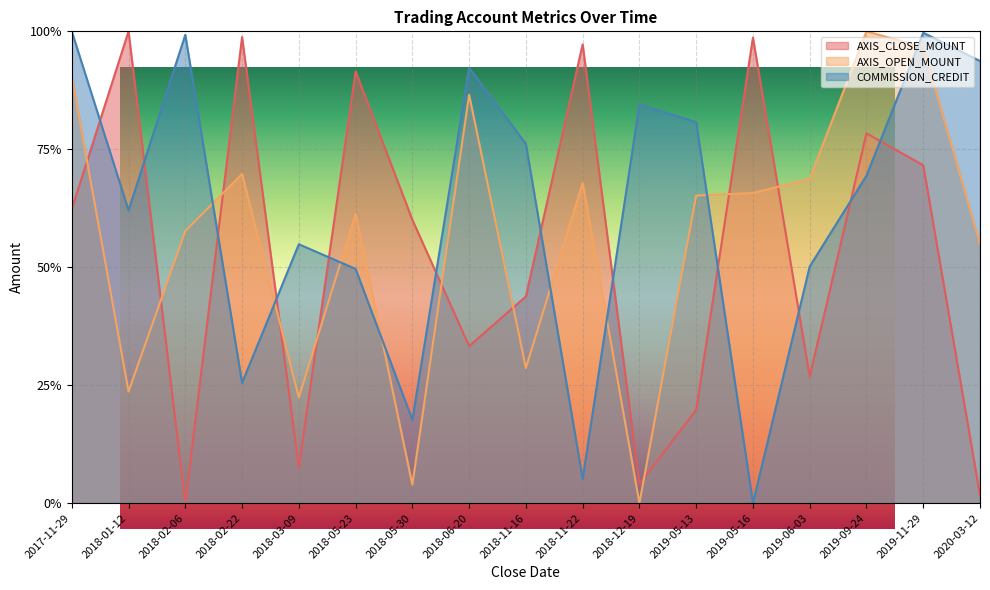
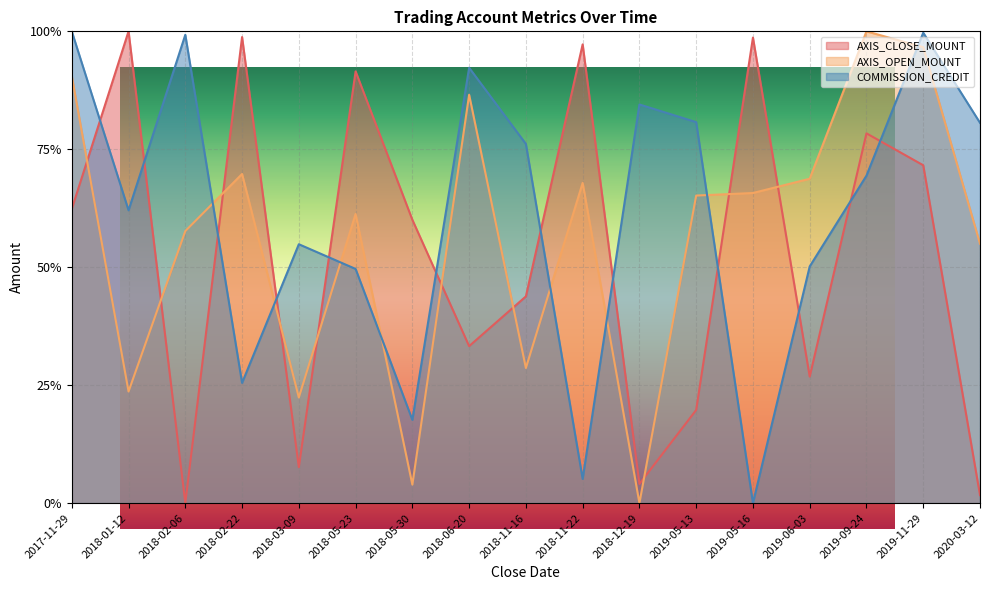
  {
    "Trading Account Metrics Over Time": {
      "COMMISSION_CREDIT": {
        "2017-11-29": "100%",
        "2018-01-12": "62%",
        "2019-11-29": "100%",
-       "2020-03-12": "94%"
+       "2020-03-12": "81%"
      }
    }
  }
